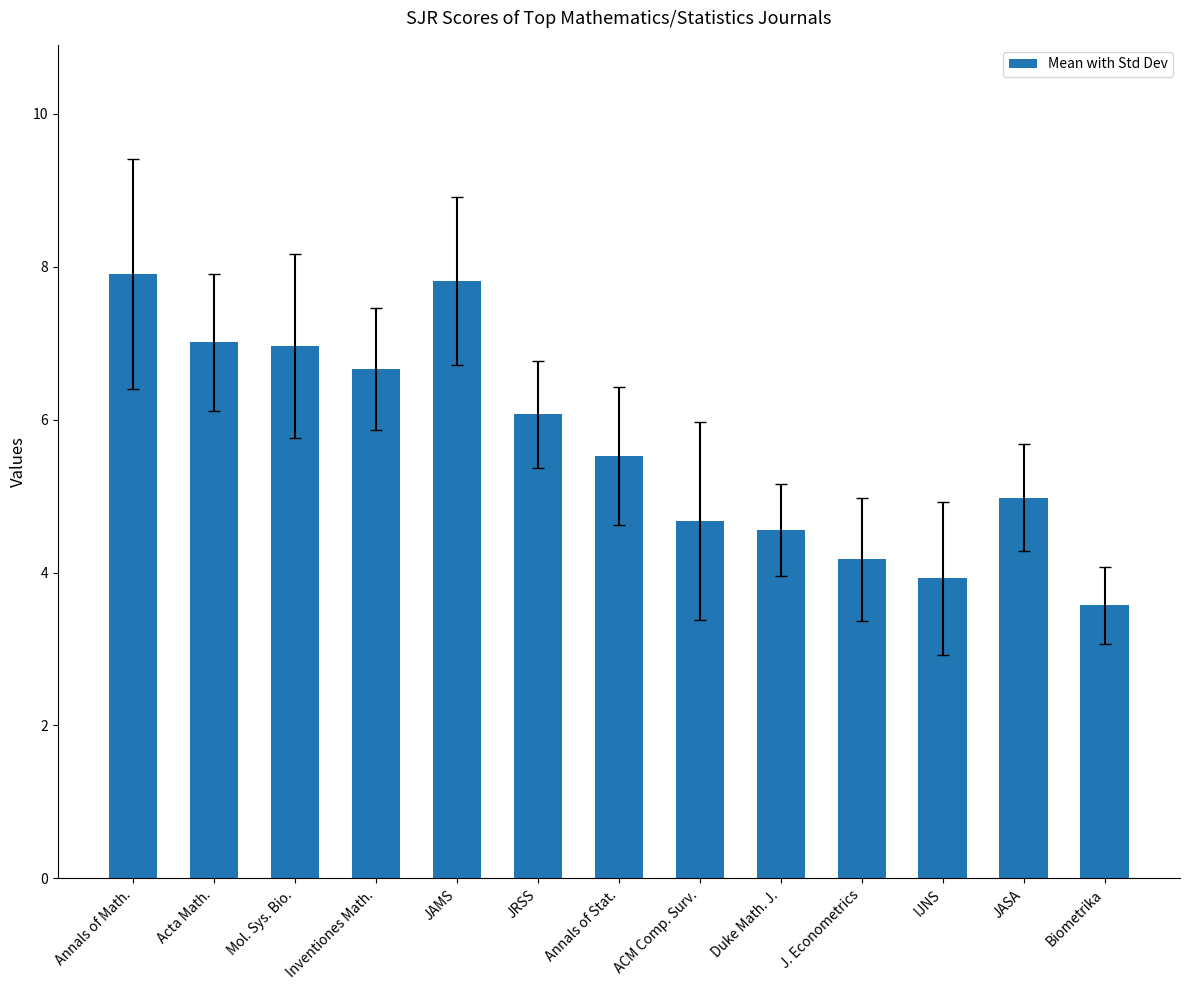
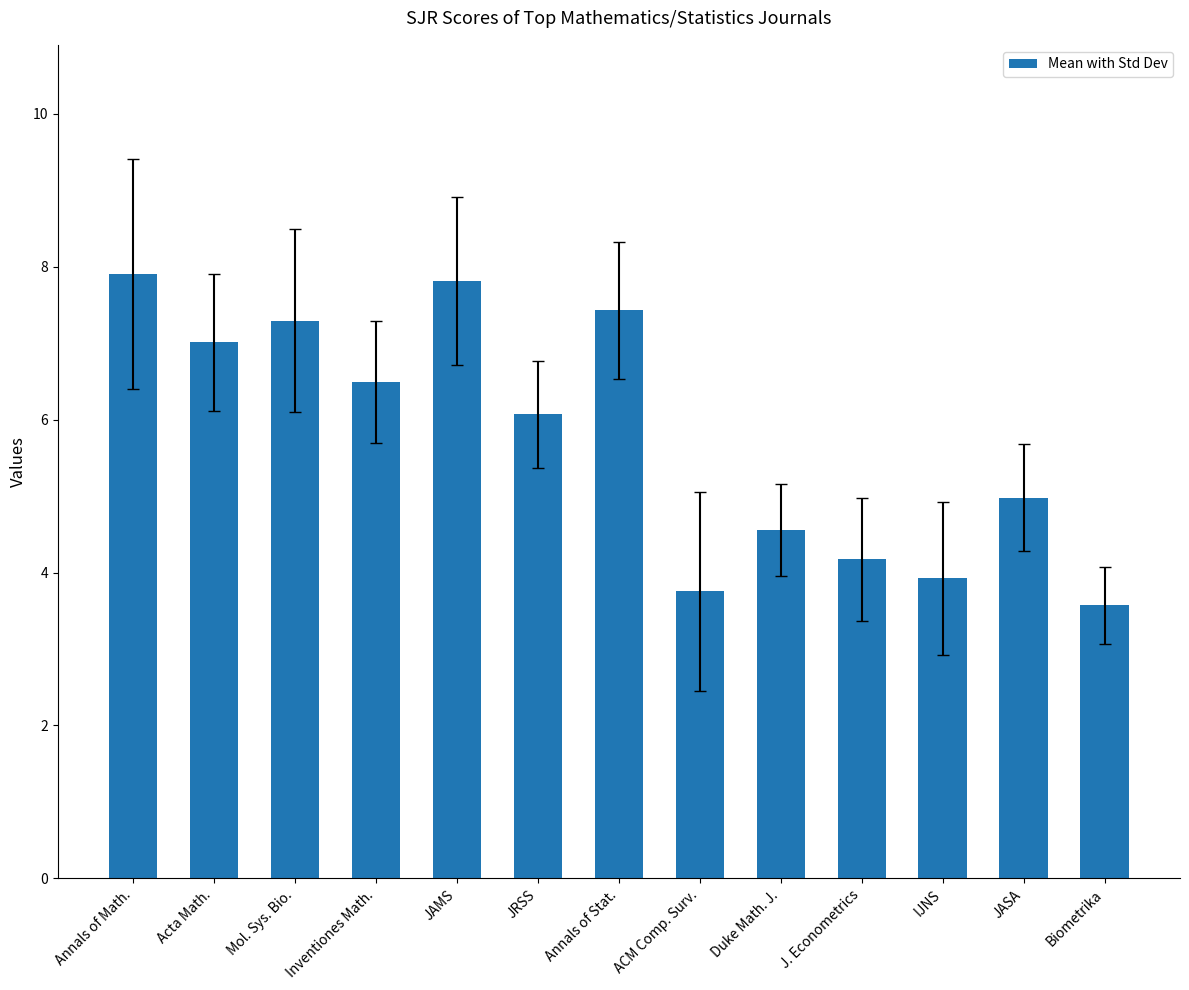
  {
    "Mean with Std Dev": {
      "Annals of Math.": 7.9,
      "Acta Math.": 7.0,
-     "Mol. Sys. Bio.": 7.0,
-     "Inventiones Math.": 6.7,
+     "Mol. Sys. Bio.": 7.3,
+     "Inventiones Math.": 6.5,
      "JAMS": 7.8,
      "JRSS": 6.1,
-     "Annals of Stat.": 5.5,
-     "ACM Comp. Surv.": 4.7,
+     "Annals of Stat.": 7.4,
+     "ACM Comp. Surv.": 3.8,
      "Duke Math. J.": 4.6,
      "J. Econometrics": 4.2,
      "IJNS": 3.9,
      "JASA": 5.0,
      "Biometrika": 3.6
    }
  }
